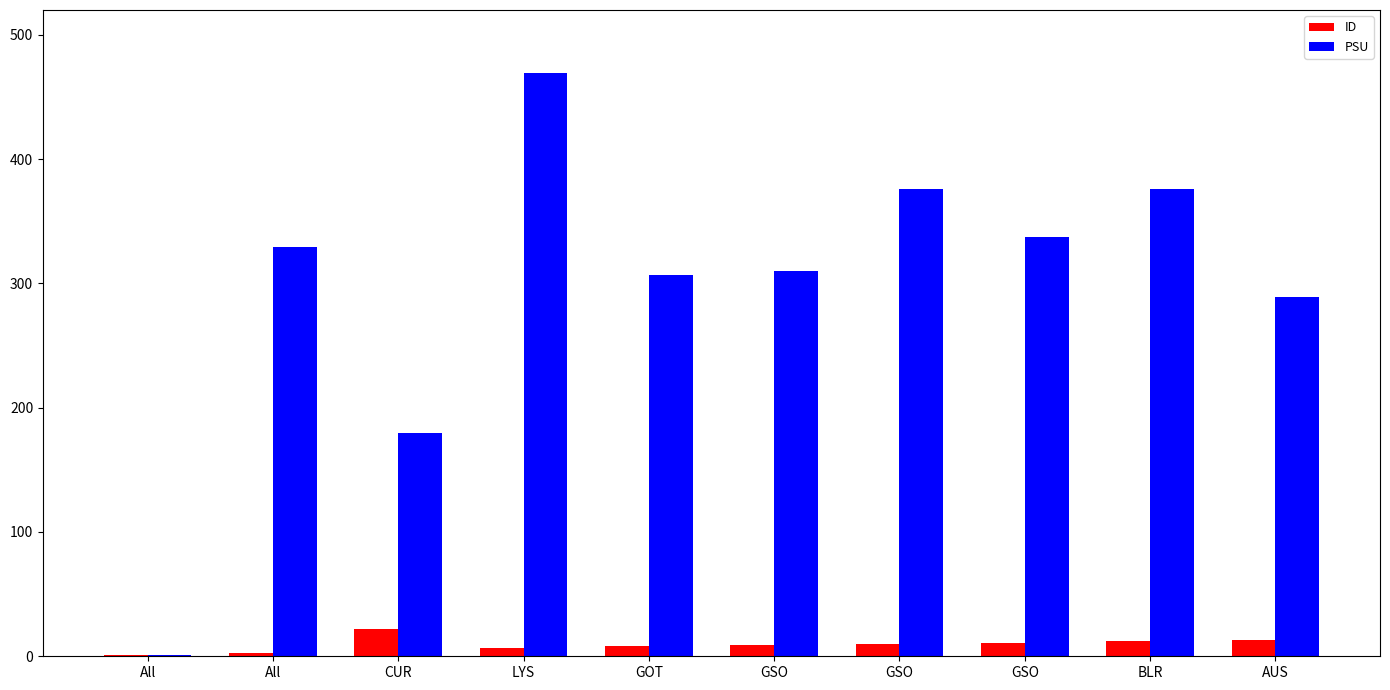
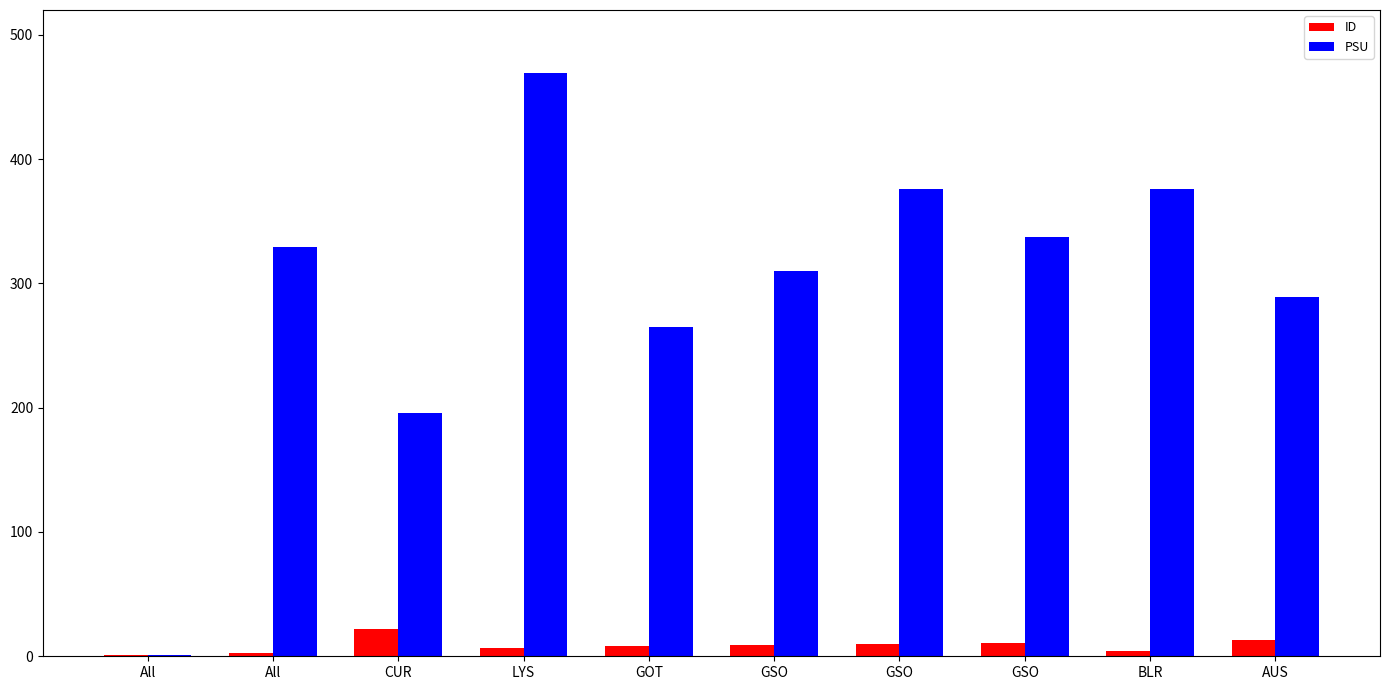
  {
    "ID": {
      "CUR": 22,
      "LYS": 7,
      "GOT": 8,
-     "BLR": 12,
+     "BLR": 4,
      "AUS": 13
    },
    "PSU": {
-     "CUR": 180,
+     "CUR": 196,
      "LYS": 469,
-     "GOT": 307,
+     "GOT": 265,
      "BLR": 376,
      "AUS": 289
    }
  }
